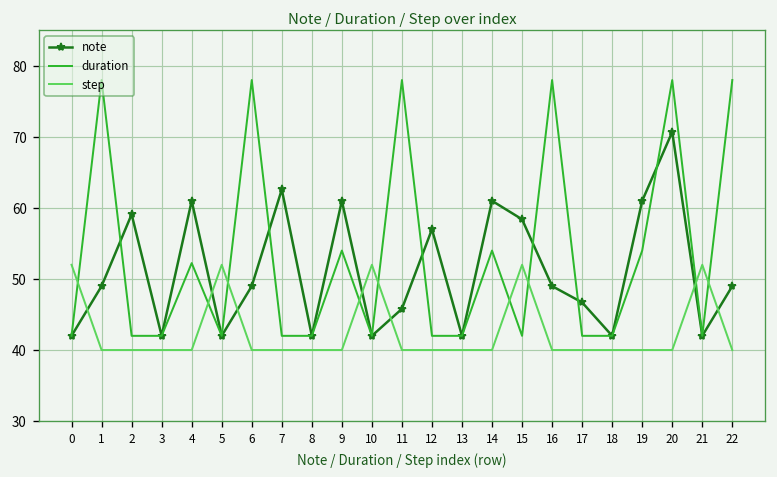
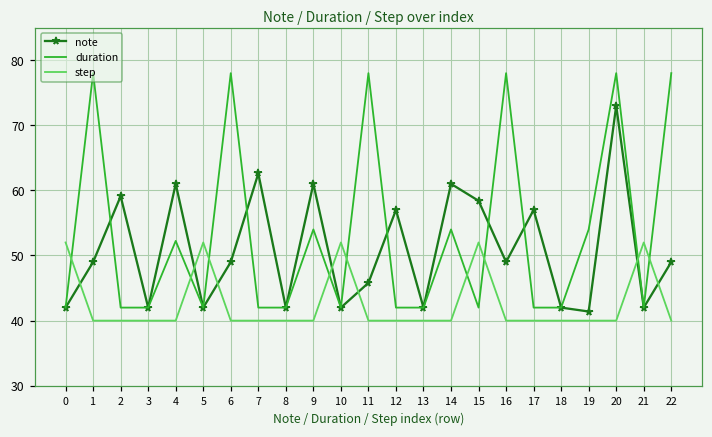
  {
    "note": {
      "1": 49,
      "2": 59,
      "4": 61,
      "6": 49,
      "7": 63,
      "9": 61,
      "11": 46,
      "12": 57,
      "14": 61,
      "15": 58,
      "16": 49,
-     "17": 47,
-     "19": 61,
-     "20": 71,
+     "17": 57,
+     "19": 41,
+     "20": 73,
      "22": 49
    },
    "duration": {
      "2": 42,
      "4": 52,
      "6": 78,
      "7": 42,
      "9": 54,
      "11": 78,
      "12": 42,
      "14": 54,
      "15": 42,
      "16": 78,
      "17": 42,
      "19": 54,
      "20": 78,
      "22": 78
    },
    "step": {
      "0": 52,
      "1": 40,
      "2": 40,
      "3": 40,
      "4": 40,
      "5": 52,
      "6": 40,
      "7": 40,
      "8": 40,
      "9": 40,
      "10": 52,
      "11": 40,
      "12": 40,
      "13": 40,
      "14": 40,
      "15": 52,
      "16": 40,
      "17": 40,
      "18": 40,
      "19": 40,
      "20": 40,
      "21": 52,
      "22": 40
    }
  }
